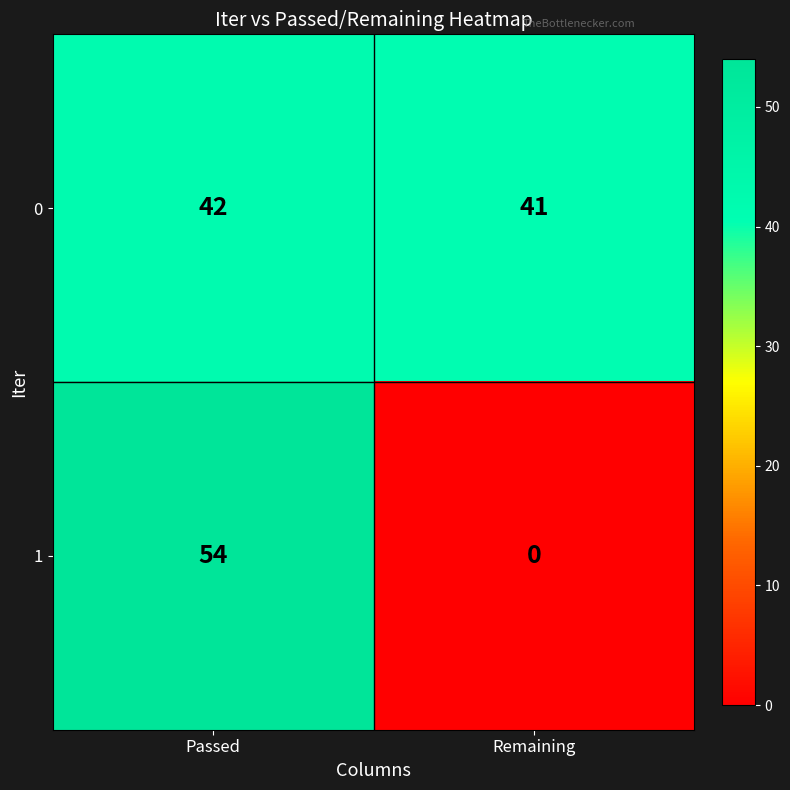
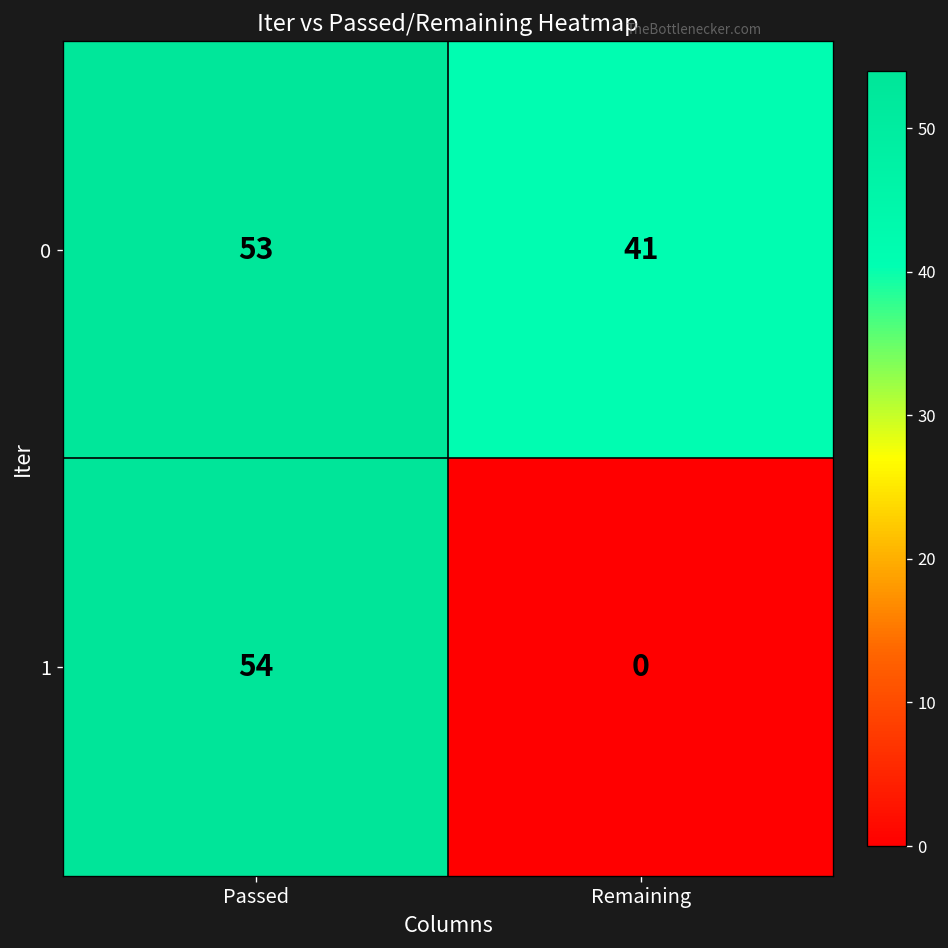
  {
    "0": {
-     "Passed": 42,
+     "Passed": 53,
      "Remaining": 41
    },
    "1": {
      "Passed": 54,
      "Remaining": 0
    }
  }
